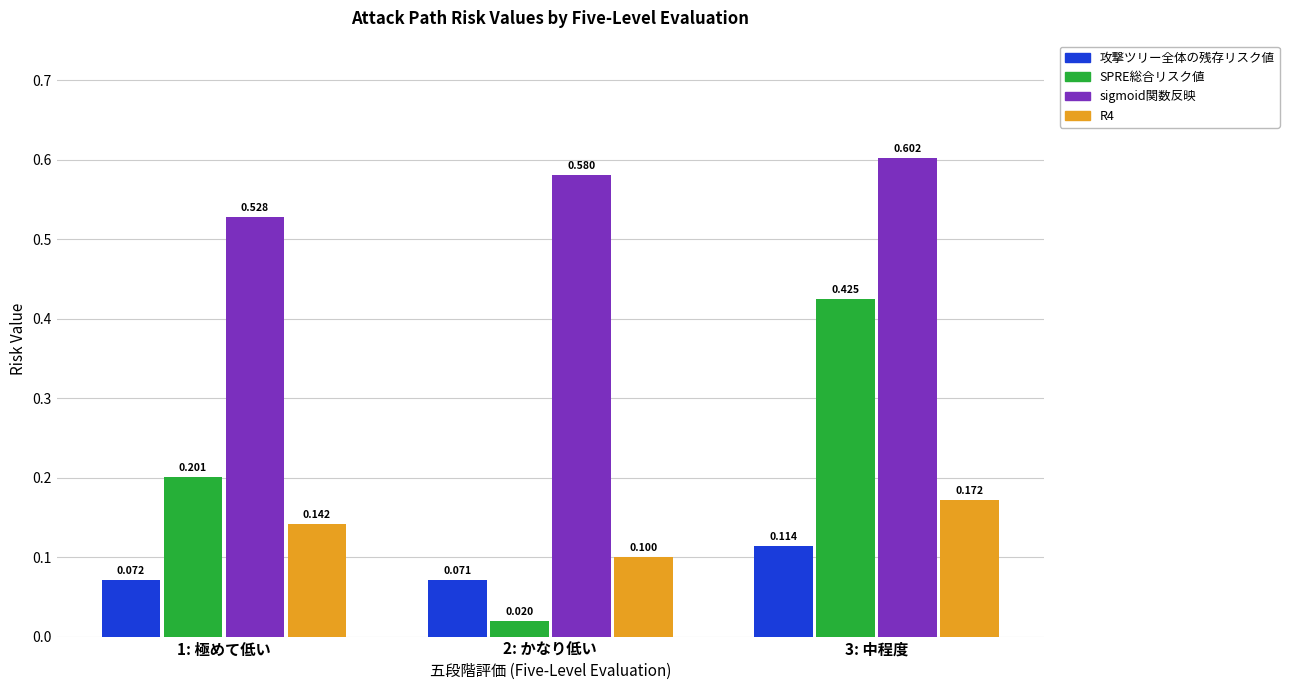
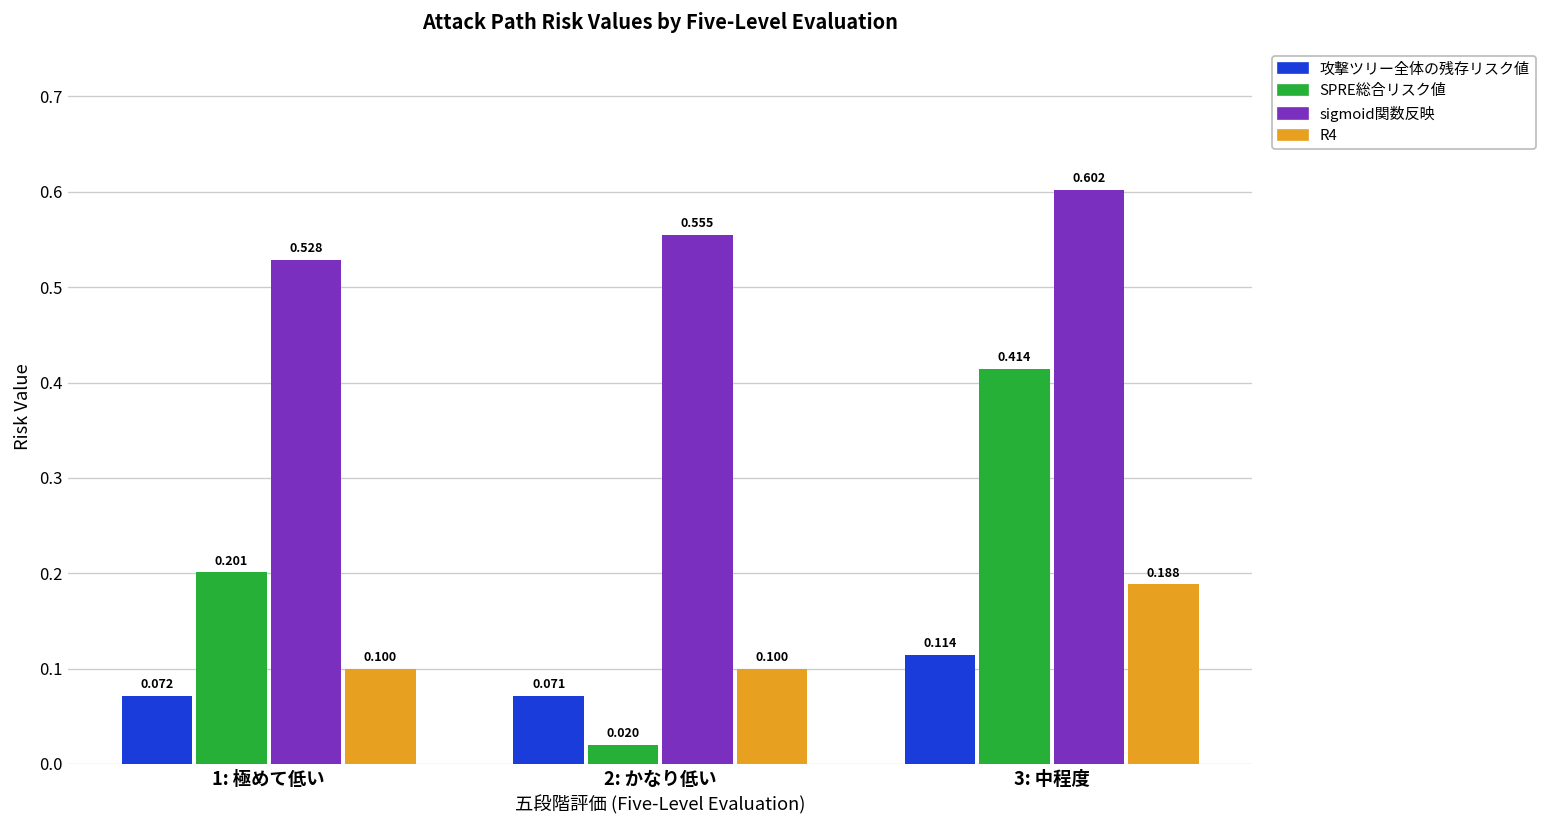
  {
    "攻撃ツリー全体の残存リスク値": {
      "1: 極めて低い": 0.072,
      "2: かなり低い": 0.071,
      "3: 中程度": 0.114
    },
    "SPRE総合リスク値": {
      "1: 極めて低い": 0.201,
      "2: かなり低い": 0.020,
-     "3: 中程度": 0.425
+     "3: 中程度": 0.414
    },
    "sigmoid関数反映": {
      "1: 極めて低い": 0.528,
-     "2: かなり低い": 0.580,
+     "2: かなり低い": 0.555,
      "3: 中程度": 0.602
    },
    "R4": {
-     "1: 極めて低い": 0.142,
+     "1: 極めて低い": 0.100,
      "2: かなり低い": 0.100,
-     "3: 中程度": 0.172
+     "3: 中程度": 0.188
    }
  }
